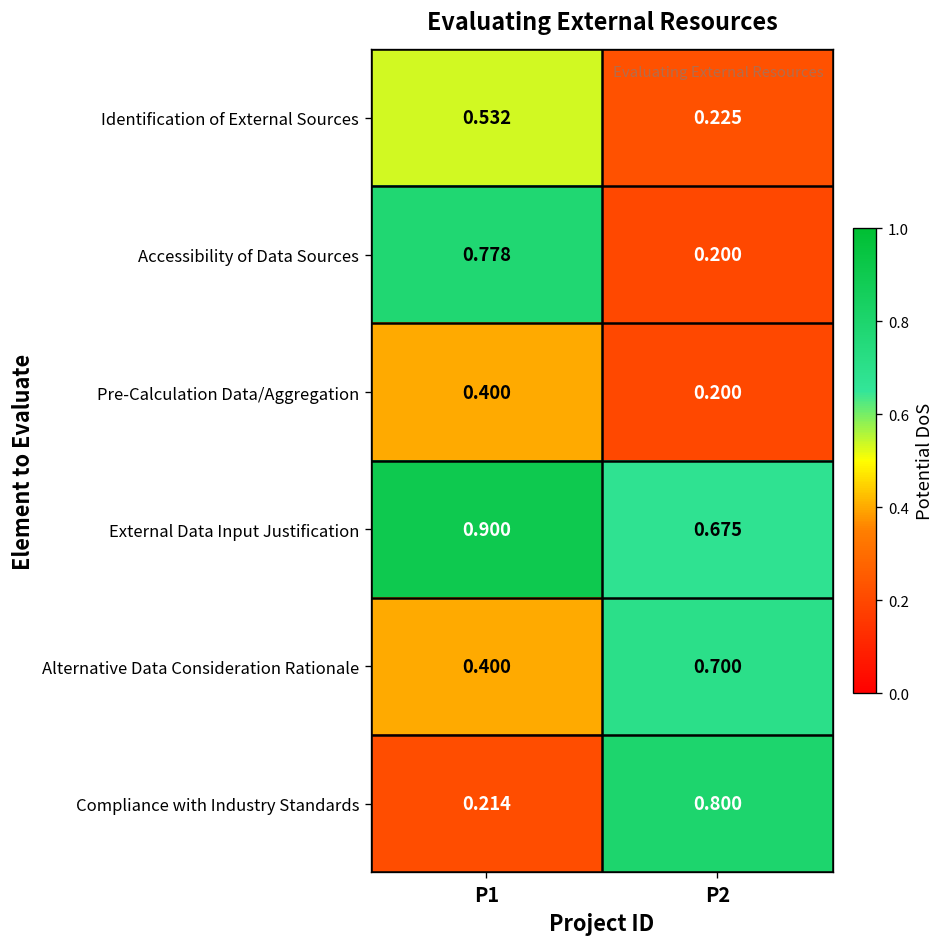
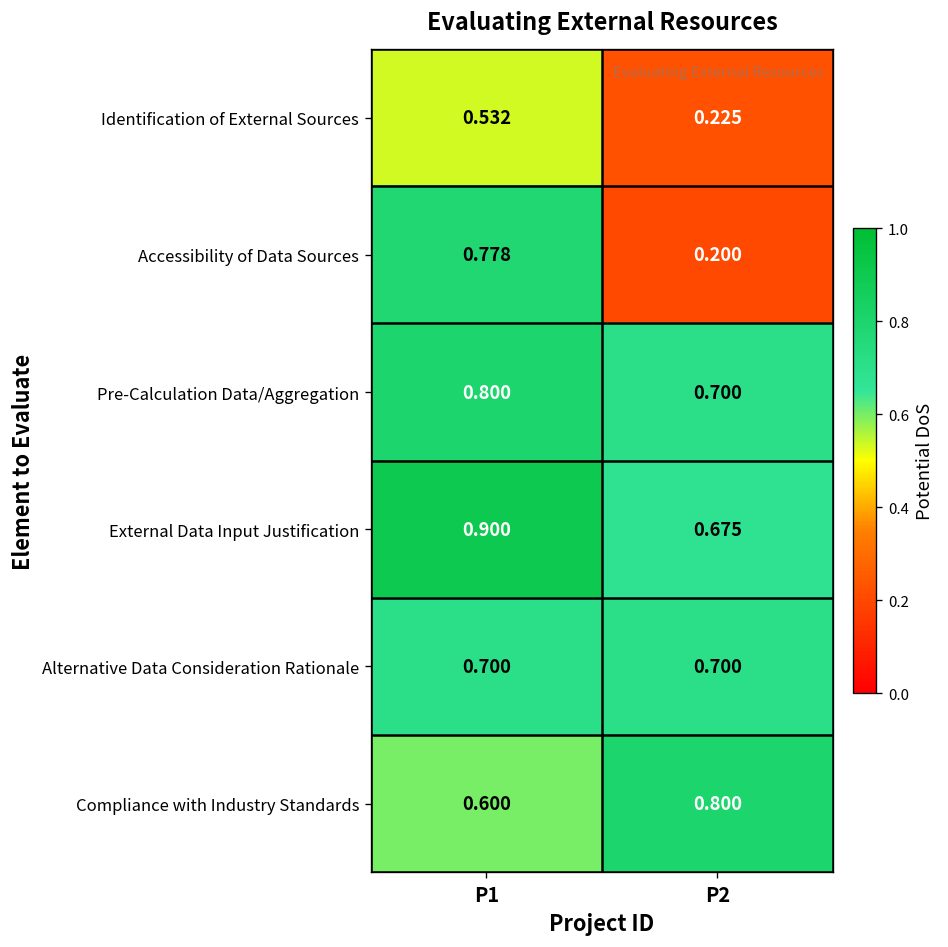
  {
    "Identification of External Sources": {
      "P1": 0.532
    },
    "Accessibility of Data Sources": {
      "P1": 0.778,
      "P2": 0.200
    },
    "Pre-Calculation Data/Aggregation": {
-     "P1": 0.400,
-     "P2": 0.200
+     "P1": 0.800,
+     "P2": 0.700
    },
    "External Data Input Justification": {
      "P1": 0.900,
      "P2": 0.675
    },
    "Alternative Data Consideration Rationale": {
-     "P1": 0.400,
+     "P1": 0.700,
      "P2": 0.700
    },
    "Compliance with Industry Standards": {
-     "P1": 0.214,
+     "P1": 0.600,
      "P2": 0.800
    }
  }
